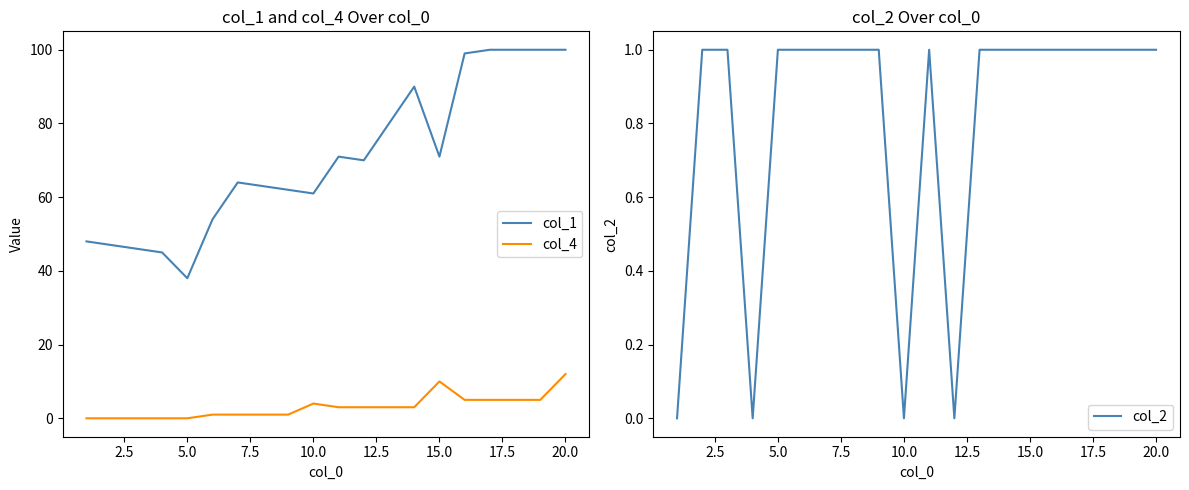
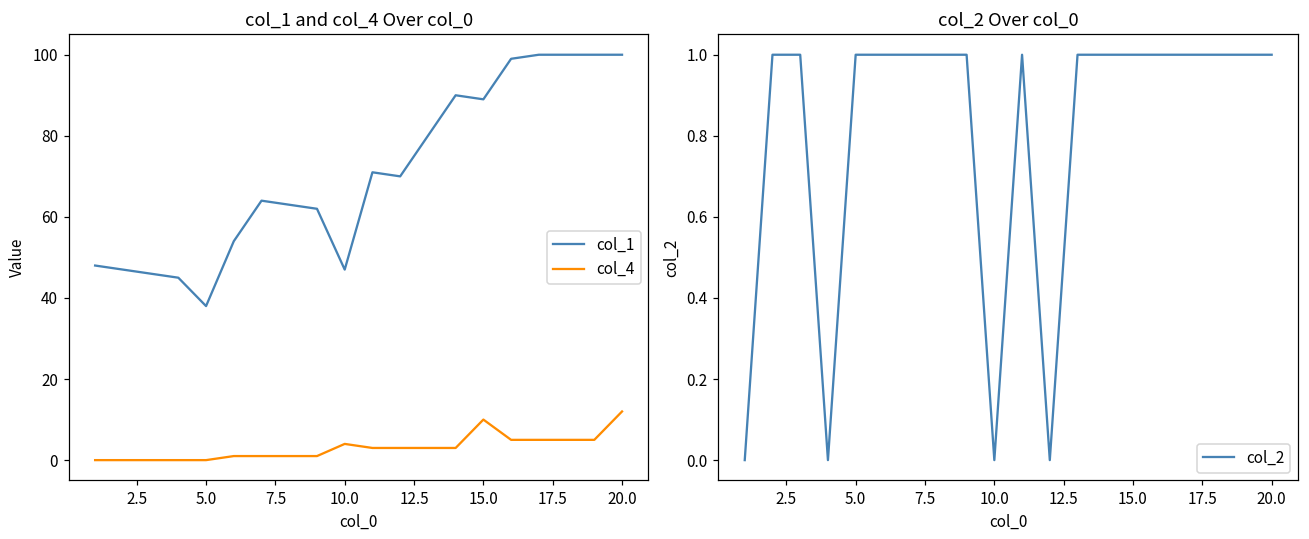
  {
    "col_1 and col_4 Over col_0": {
      "col_1": {
        "5.0": 38,
-       "10.0": 61,
-       "15.0": 71,
+       "10.0": 47,
+       "15.0": 89,
        "20.0": 100
      },
      "col_4": {
        "5.0": 0,
        "10.0": 4,
        "15.0": 10,
        "20.0": 12
      }
    },
    "col_2 Over col_0": {
      "5.0": 1.00,
      "10.0": 0.00,
      "15.0": 1.00,
      "20.0": 1.00
    }
  }
